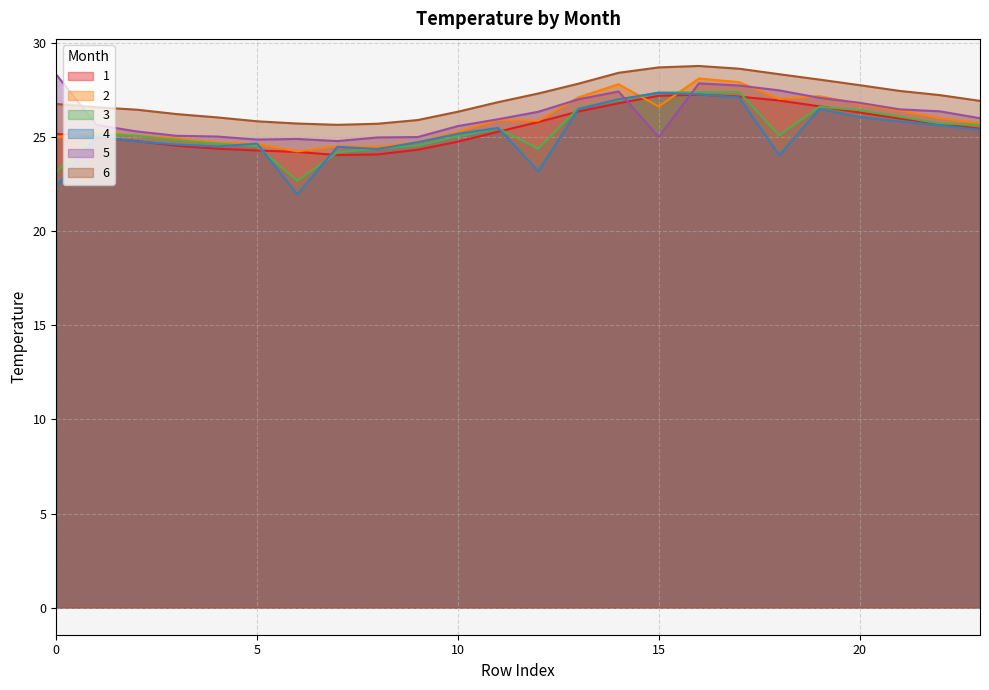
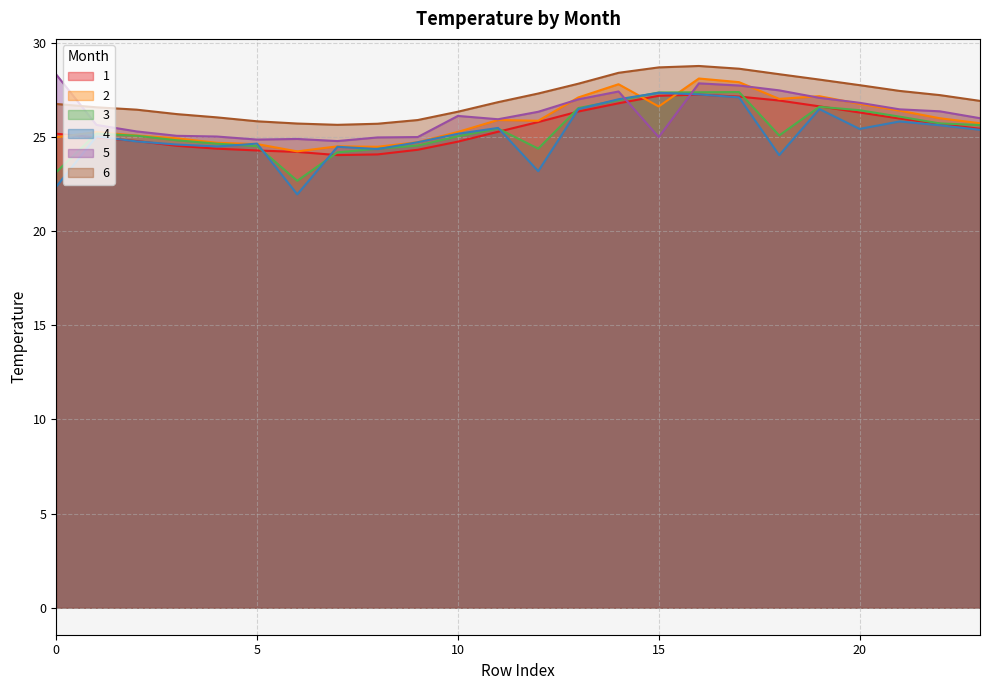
  {
    "2": {
      "0": 25.0,
      "15": 26.6
    },
    "3": {
      "0": 23.1
    },
    "4": {
      "0": 22.4,
-     "20": 26.1
+     "20": 25.4
    },
    "5": {
      "0": 28.3,
      "5": 24.9,
-     "10": 25.6,
+     "10": 26.1,
      "15": 25.0
    }
  }
